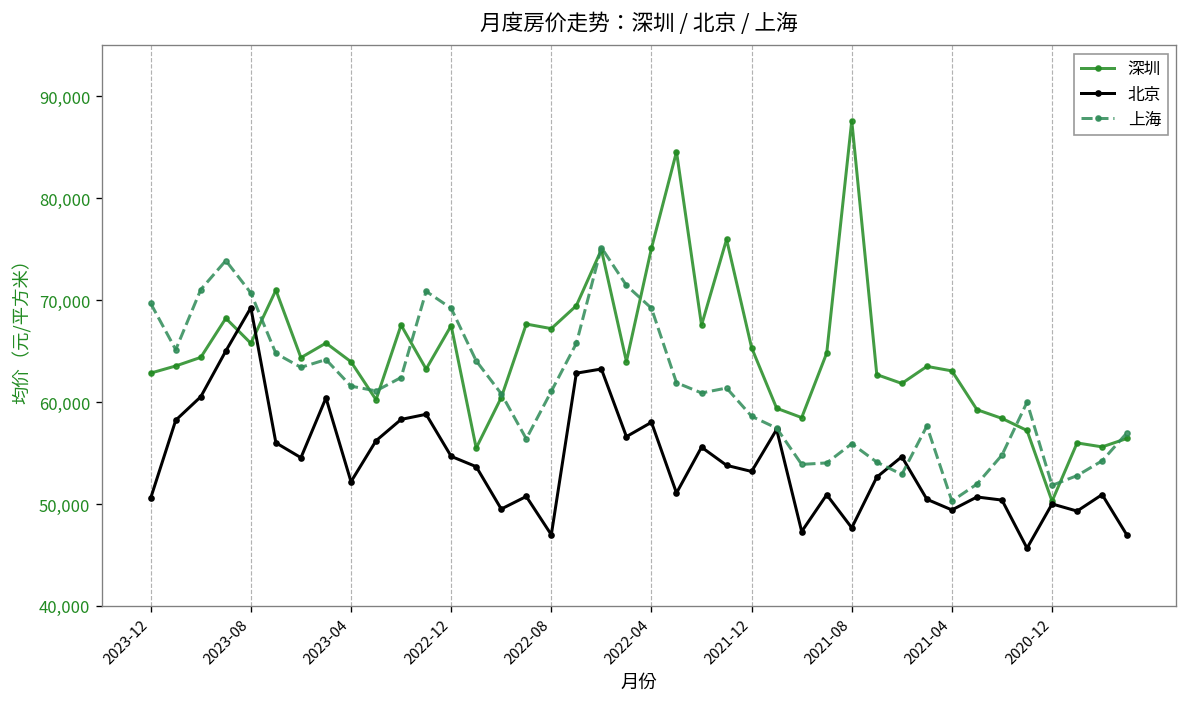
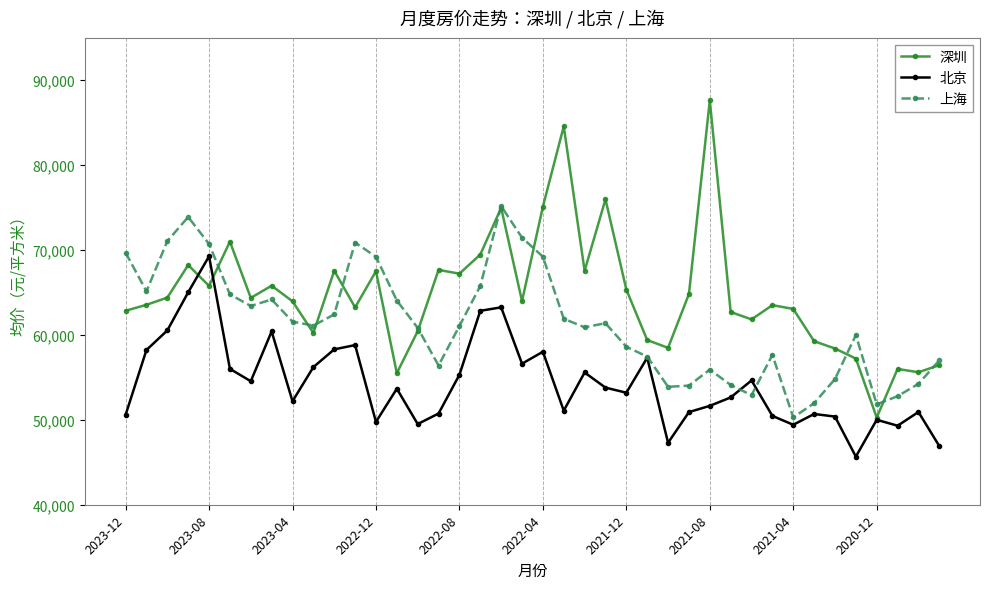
  {
    "北京": {
      "2023-12": "51,000",
      "2023-08": "69,000",
      "2023-04": "52,000",
-     "2022-12": "55,000",
-     "2022-08": "47,000",
+     "2022-12": "50,000",
+     "2022-08": "55,000",
      "2022-04": "58,000",
      "2021-12": "53,000",
-     "2021-08": "48,000",
+     "2021-08": "52,000",
      "2021-04": "49,000"
    }
  }
